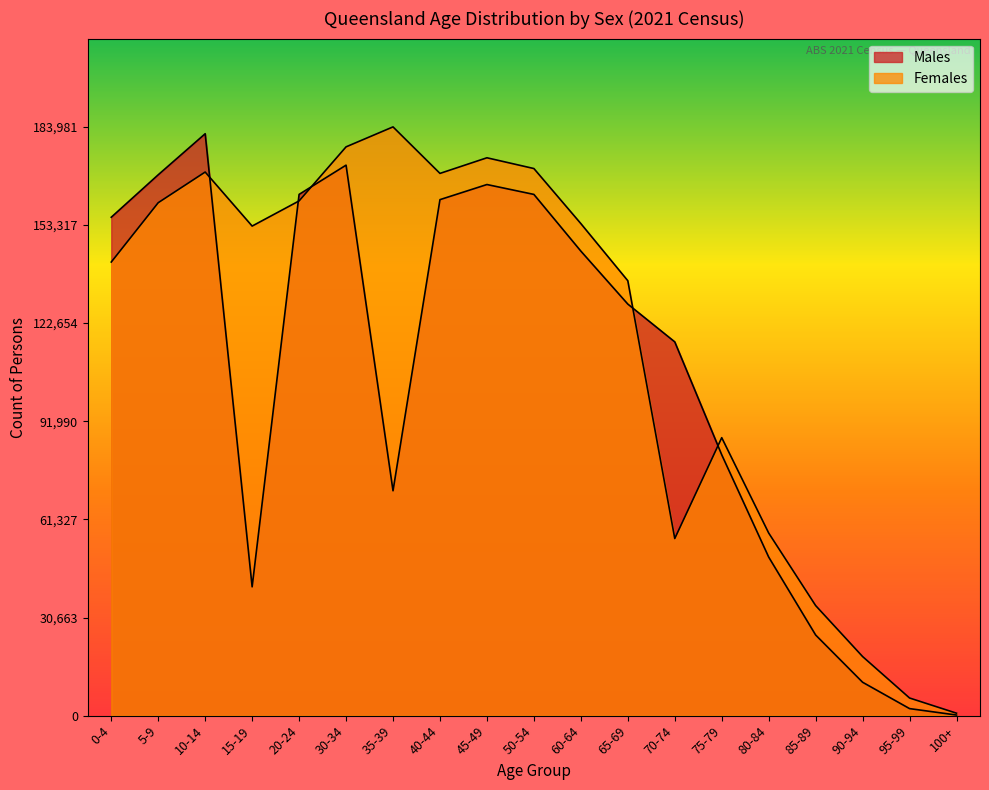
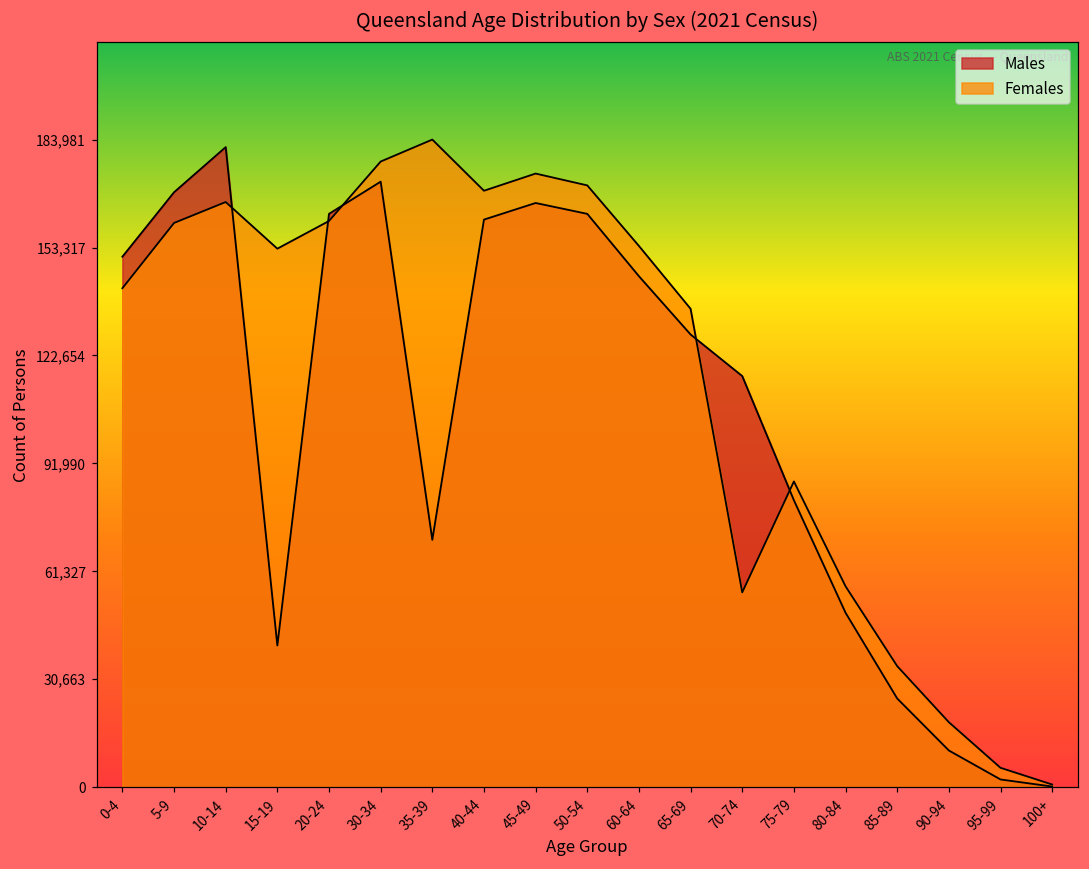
  {
    "Males": {
-     "0-4": "156,000",
+     "0-4": "151,000",
      "5-9": "169,000",
      "10-14": "182,000",
      "15-19": "40,000",
      "20-24": "163,000",
      "30-34": "172,000",
      "35-39": "70,000",
      "40-44": "161,000",
      "45-49": "166,000",
      "50-54": "163,000",
      "60-64": "145,000",
      "65-69": "129,000",
      "70-74": "117,000",
      "75-79": "82,000",
      "80-84": "50,000",
      "85-89": "25,000",
      "90-94": "10,000",
      "95-99": "2,000"
    },
    "Females": {
      "0-4": "142,000",
      "5-9": "160,000",
-     "10-14": "170,000",
+     "10-14": "166,000",
      "15-19": "153,000",
      "20-24": "161,000",
      "30-34": "178,000",
      "35-39": "184,000",
      "40-44": "169,000",
      "45-49": "174,000",
      "50-54": "171,000",
      "60-64": "154,000",
      "65-69": "136,000",
      "70-74": "55,000",
      "75-79": "87,000",
      "80-84": "57,000",
      "85-89": "34,000",
      "90-94": "18,000",
      "95-99": "6,000"
    }
  }
